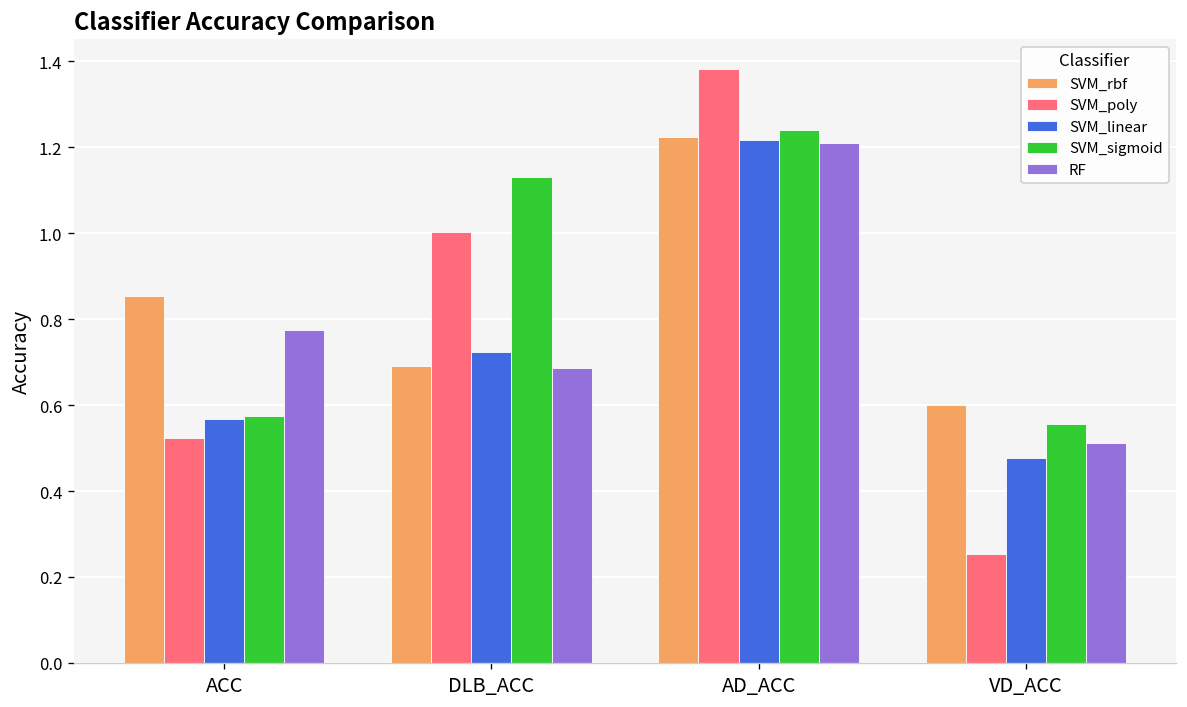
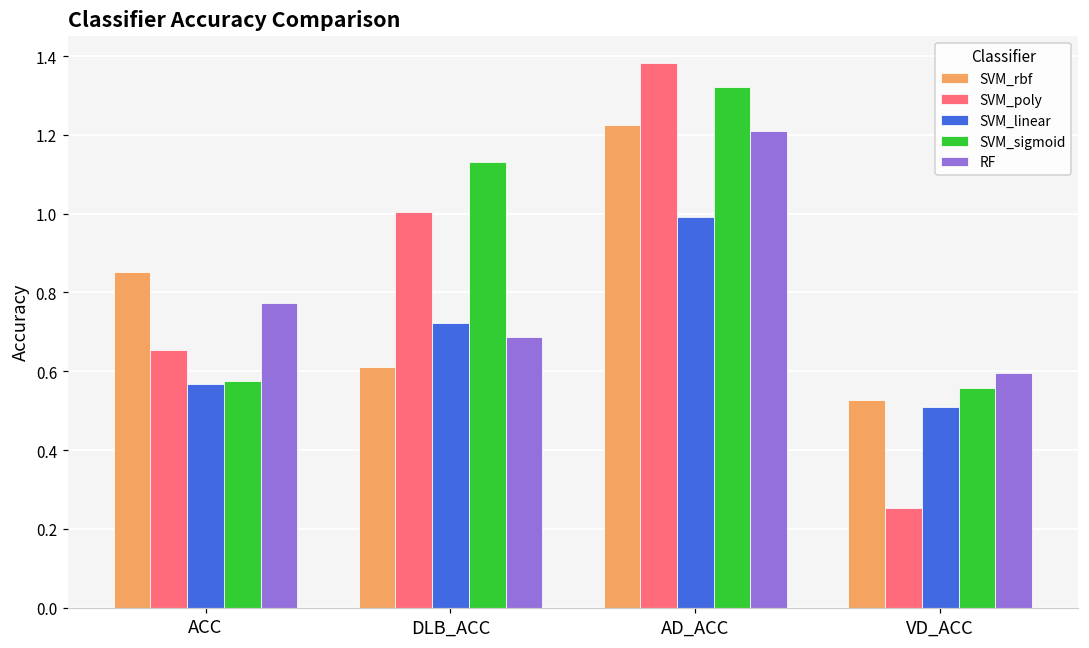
  {
    "SVM_rbf": {
      "ACC": 0.85,
-     "DLB_ACC": 0.69,
+     "DLB_ACC": 0.61,
      "AD_ACC": 1.23,
-     "VD_ACC": 0.60
+     "VD_ACC": 0.53
    },
    "SVM_poly": {
-     "ACC": 0.52,
+     "ACC": 0.65,
      "DLB_ACC": 1.00,
      "AD_ACC": 1.38,
      "VD_ACC": 0.25
    },
    "SVM_linear": {
      "ACC": 0.57,
      "DLB_ACC": 0.72,
-     "AD_ACC": 1.22,
-     "VD_ACC": 0.48
+     "AD_ACC": 0.99,
+     "VD_ACC": 0.51
    },
    "SVM_sigmoid": {
      "ACC": 0.57,
      "DLB_ACC": 1.13,
-     "AD_ACC": 1.24,
+     "AD_ACC": 1.32,
      "VD_ACC": 0.56
    },
    "RF": {
      "ACC": 0.77,
      "DLB_ACC": 0.69,
      "AD_ACC": 1.21,
-     "VD_ACC": 0.51
+     "VD_ACC": 0.60
    }
  }
